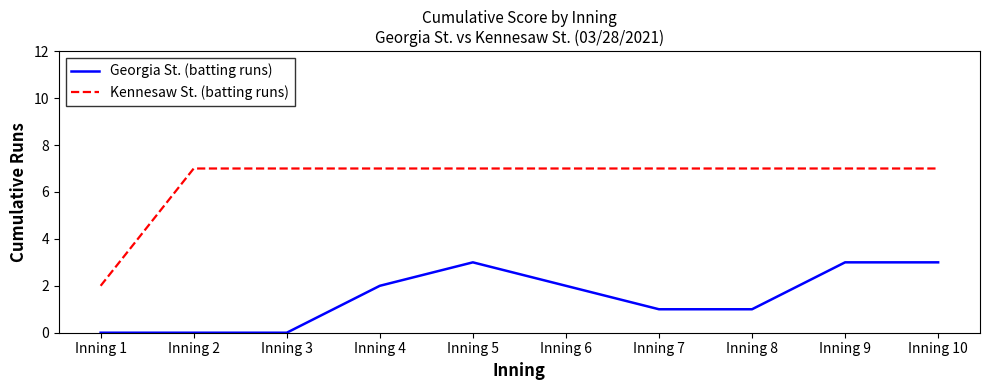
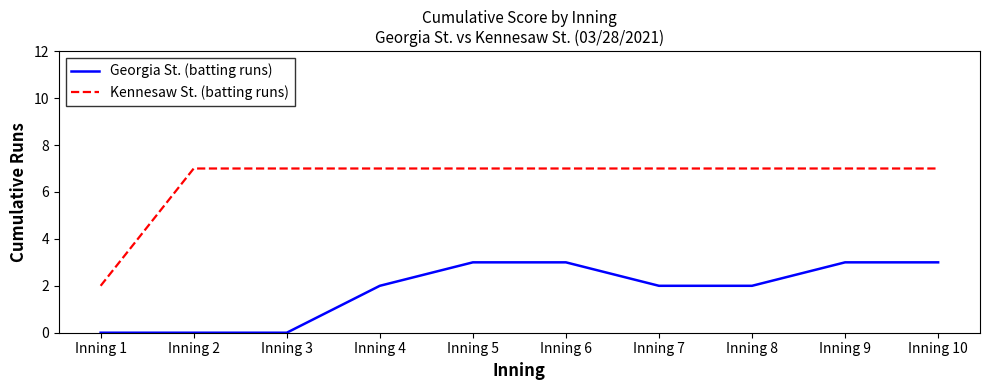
  {
    "Georgia St. (batting runs)": {
      "Inning 1": 0,
      "Inning 2": 0,
      "Inning 3": 0,
      "Inning 4": 2,
      "Inning 5": 3,
-     "Inning 6": 2,
-     "Inning 7": 1,
-     "Inning 8": 1,
+     "Inning 6": 3,
+     "Inning 7": 2,
+     "Inning 8": 2,
      "Inning 9": 3,
      "Inning 10": 3
    },
    "Kennesaw St. (batting runs)": {
      "Inning 1": 2,
      "Inning 2": 7,
      "Inning 3": 7,
      "Inning 4": 7,
      "Inning 5": 7,
      "Inning 6": 7,
      "Inning 7": 7,
      "Inning 8": 7,
      "Inning 9": 7,
      "Inning 10": 7
    }
  }
